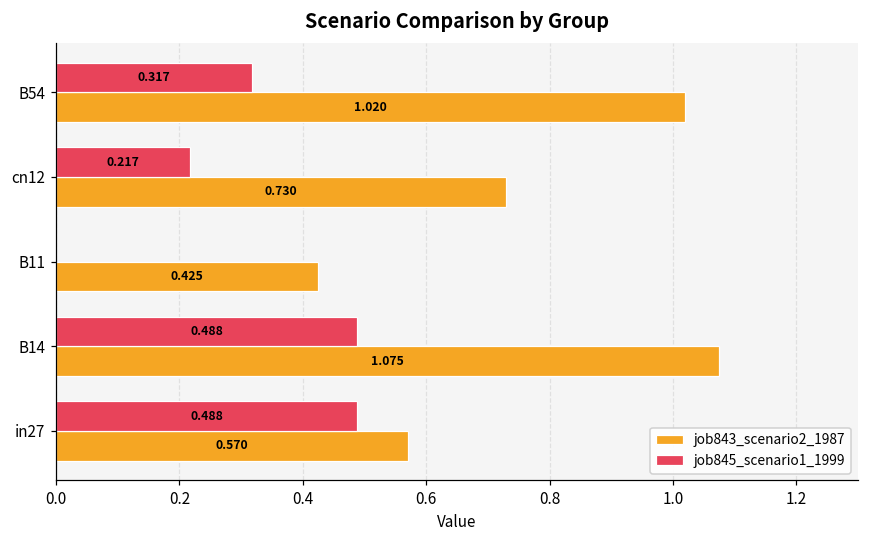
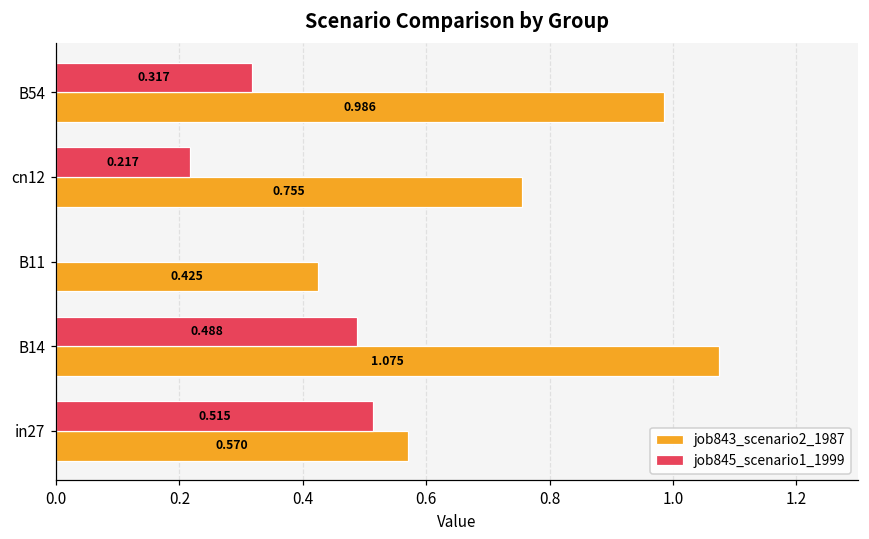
  {
    "job843_scenario2_1987": {
-     "B54": 1.020,
-     "cn12": 0.730,
+     "B54": 0.986,
+     "cn12": 0.755,
      "B11": 0.425,
      "B14": 1.075,
      "in27": 0.570
    },
    "job845_scenario1_1999": {
      "B54": 0.317,
      "cn12": 0.217,
      "B14": 0.488,
-     "in27": 0.488
+     "in27": 0.515
    }
  }
